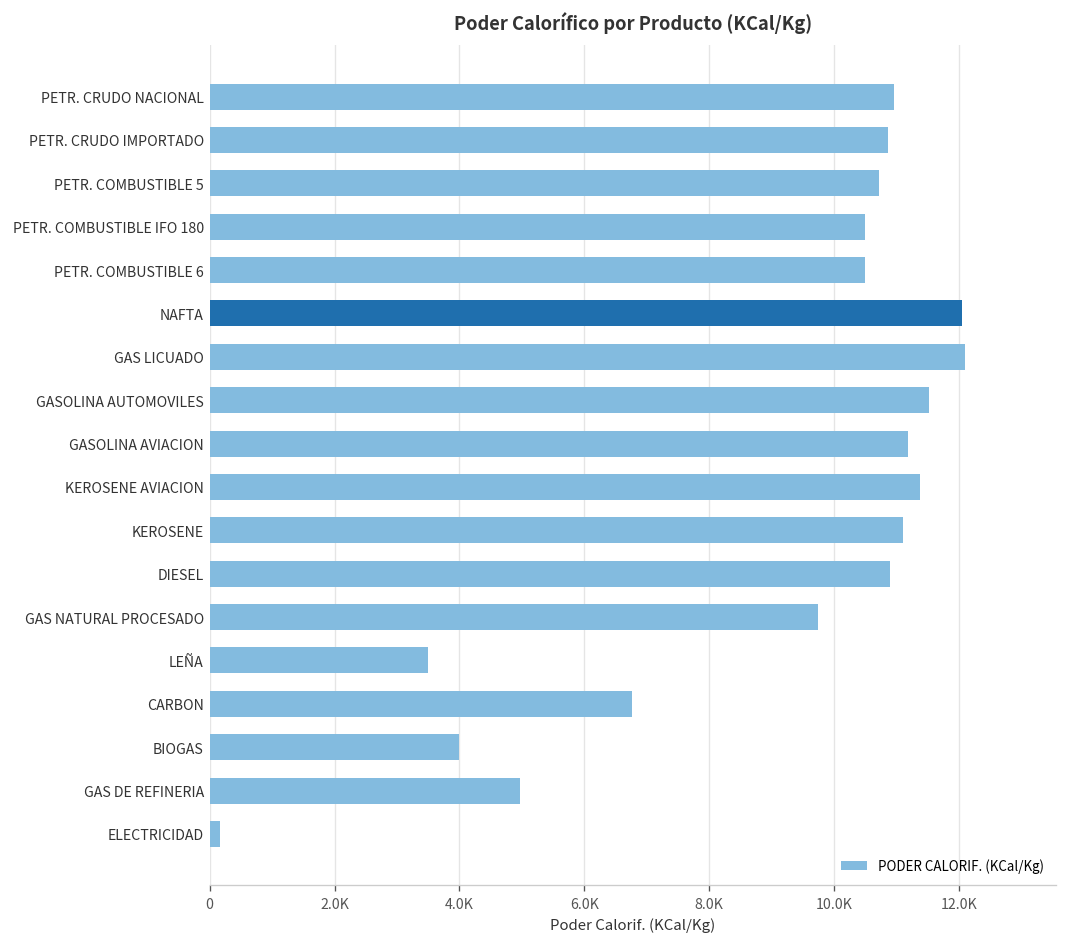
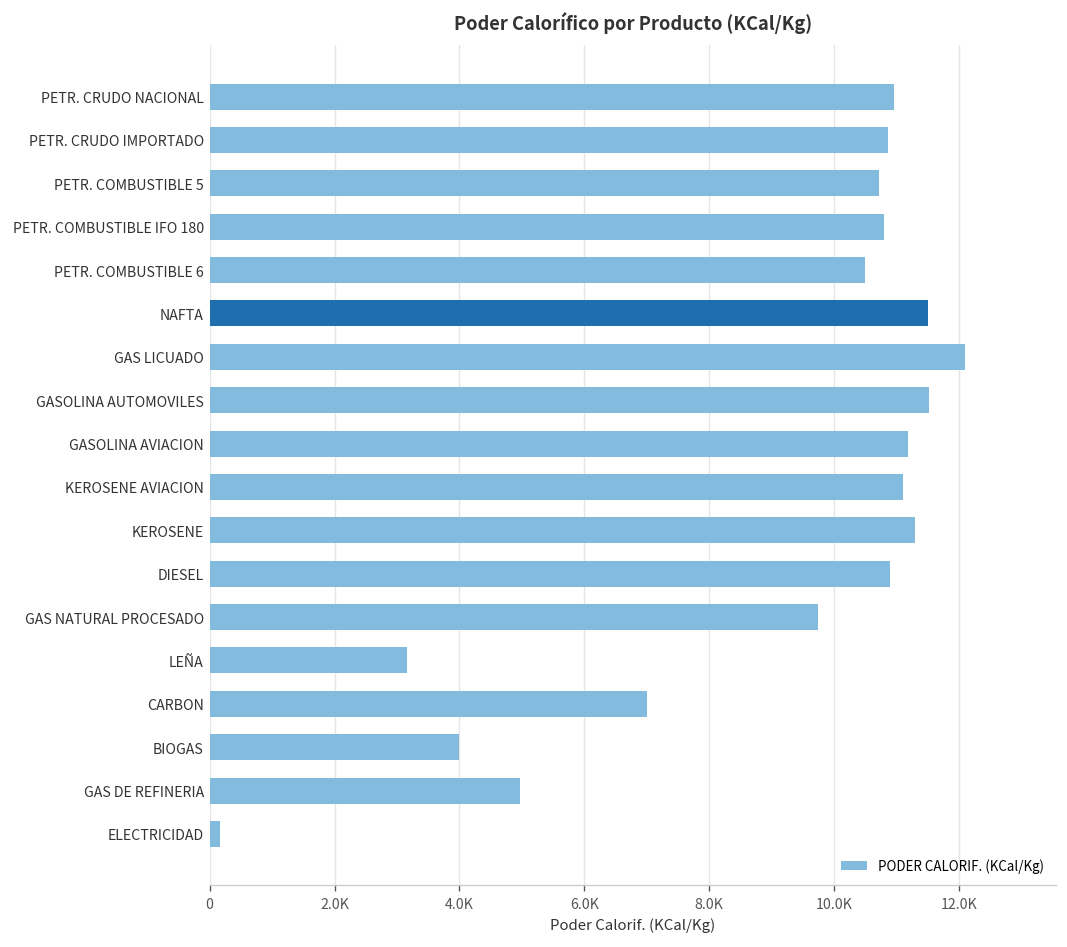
  {
    "PETR. CRUDO NACIONAL": 11000,
    "PETR. CRUDO IMPORTADO": 10900,
    "PETR. COMBUSTIBLE 5": 10700,
-   "PETR. COMBUSTIBLE IFO 180": 10500,
+   "PETR. COMBUSTIBLE IFO 180": 10800,
    "PETR. COMBUSTIBLE 6": 10500,
-   "NAFTA": 12000,
+   "NAFTA": 11500,
    "GAS LICUADO": 12100,
    "GASOLINA AUTOMOVILES": 11500,
    "GASOLINA AVIACION": 11200,
-   "KEROSENE AVIACION": 11400,
-   "KEROSENE": 11100,
+   "KEROSENE AVIACION": 11100,
+   "KEROSENE": 11300,
    "DIESEL": 10900,
    "GAS NATURAL PROCESADO": 9700,
-   "LEÑA": 3500,
-   "CARBON": 6800,
+   "LEÑA": 3200,
+   "CARBON": 7000,
    "BIOGAS": 4000,
    "GAS DE REFINERIA": 5000,
    "ELECTRICIDAD": 200
  }
